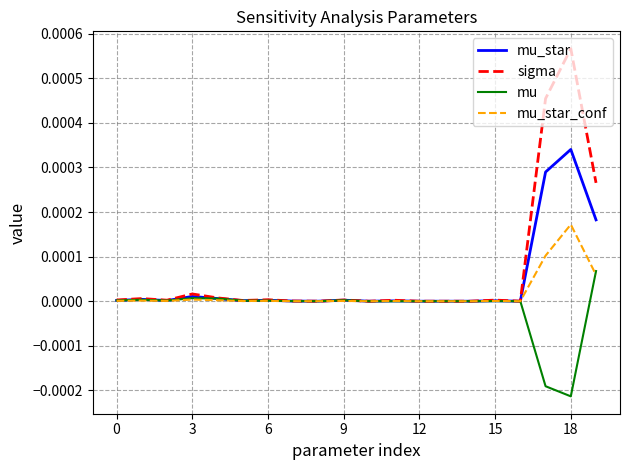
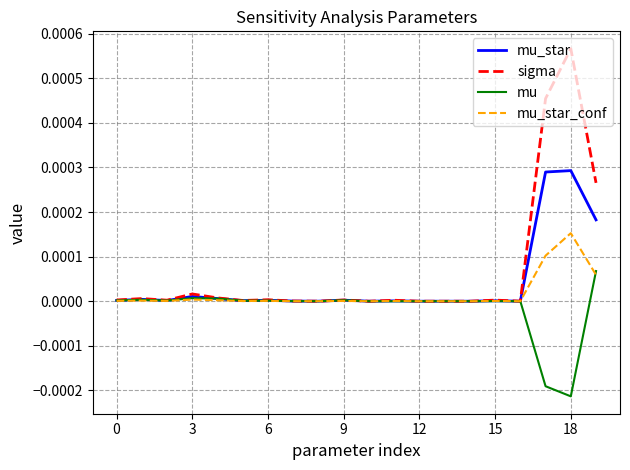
  {
    "mu_star": {
-     "18": 0.00034
+     "18": 0.00029
    },
    "mu": {
      "18": -0.00021
    },
    "mu_star_conf": {
-     "18": 0.00017
+     "18": 0.00015
    }
  }
